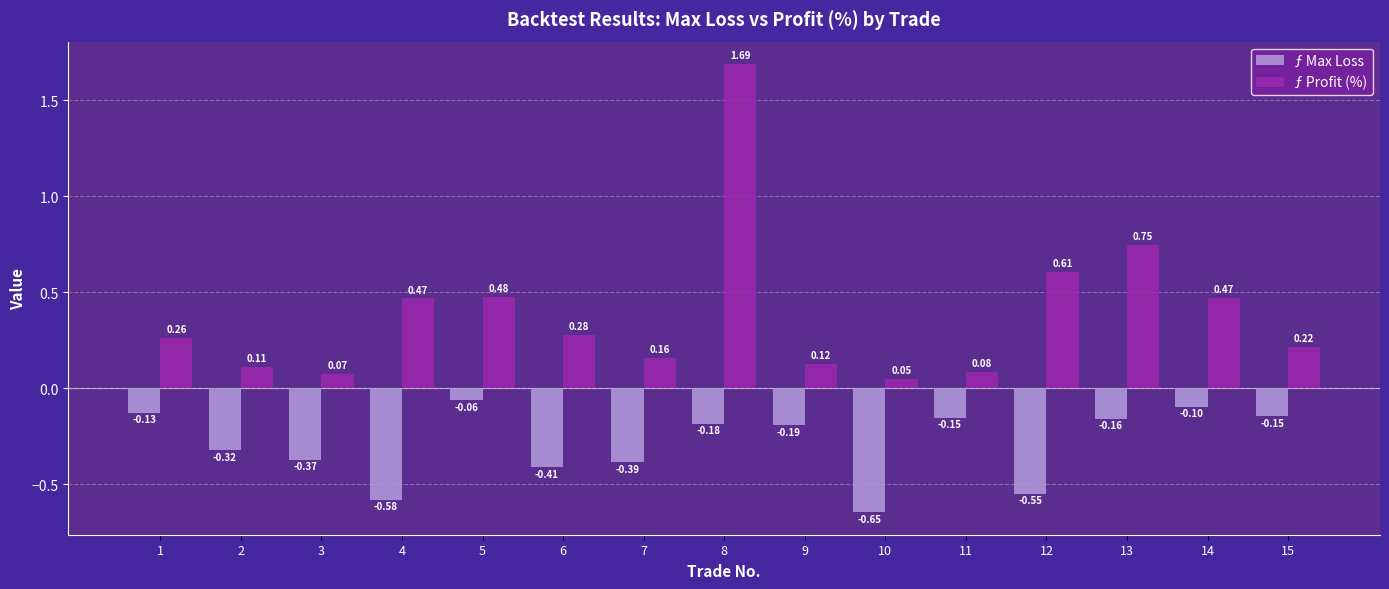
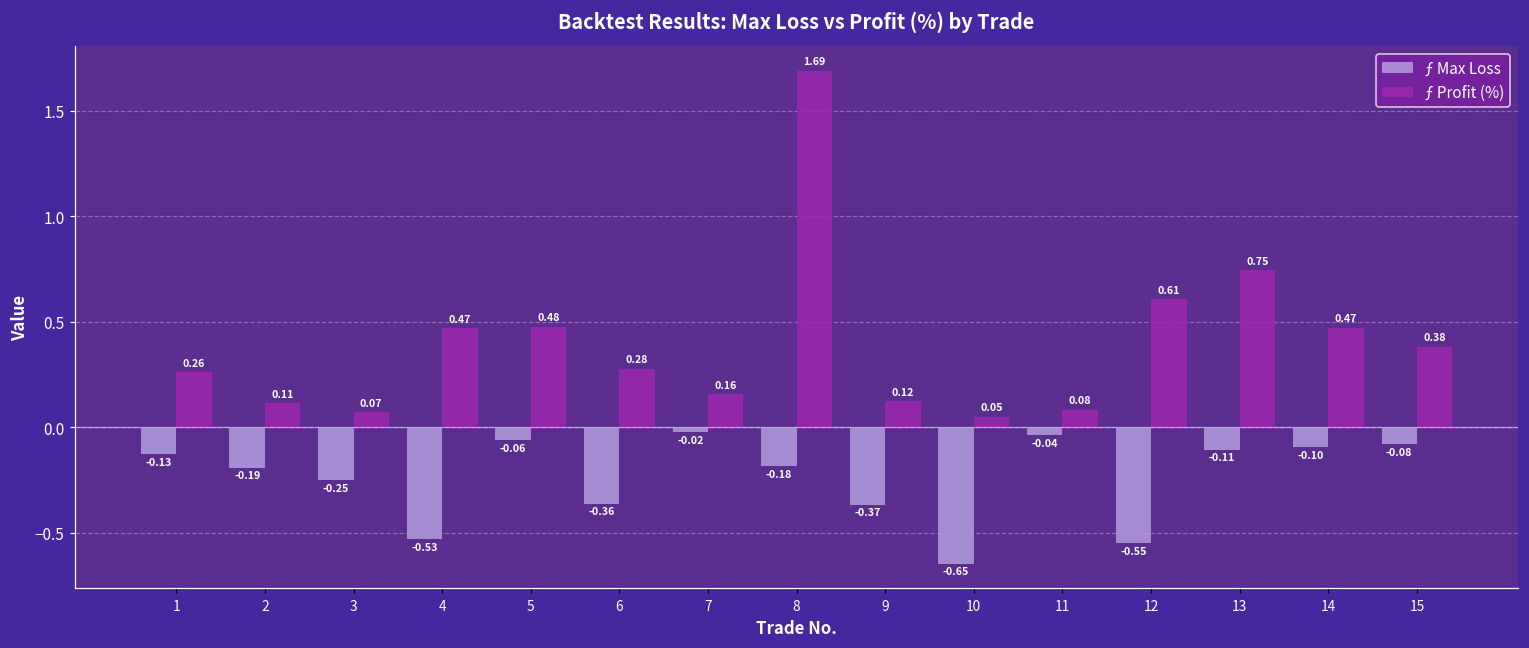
  {
    "ƒ Max Loss": {
      "1": -0.13,
-     "2": -0.32,
-     "3": -0.37,
-     "4": -0.58,
+     "2": -0.19,
+     "3": -0.25,
+     "4": -0.53,
      "5": -0.06,
-     "6": -0.41,
-     "7": -0.39,
+     "6": -0.36,
+     "7": -0.02,
      "8": -0.18,
-     "9": -0.19,
+     "9": -0.37,
      "10": -0.65,
-     "11": -0.15,
+     "11": -0.04,
      "12": -0.55,
-     "13": -0.16,
+     "13": -0.11,
      "14": -0.10,
-     "15": -0.15
+     "15": -0.08
    },
    "ƒ Profit (%)": {
      "1": 0.26,
      "2": 0.11,
      "3": 0.07,
      "4": 0.47,
      "5": 0.48,
      "6": 0.28,
      "7": 0.16,
      "8": 1.69,
      "9": 0.12,
      "10": 0.05,
      "11": 0.08,
      "12": 0.61,
      "13": 0.75,
      "14": 0.47,
-     "15": 0.22
+     "15": 0.38
    }
  }
